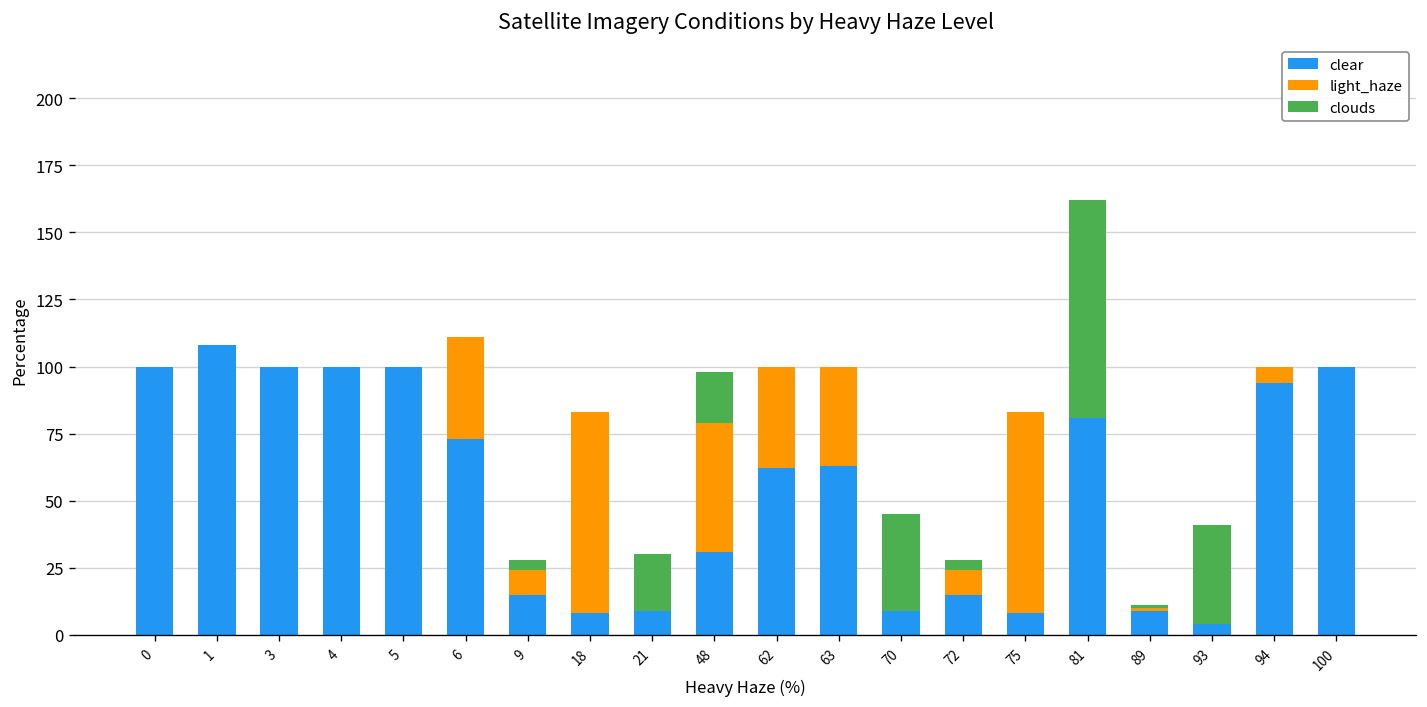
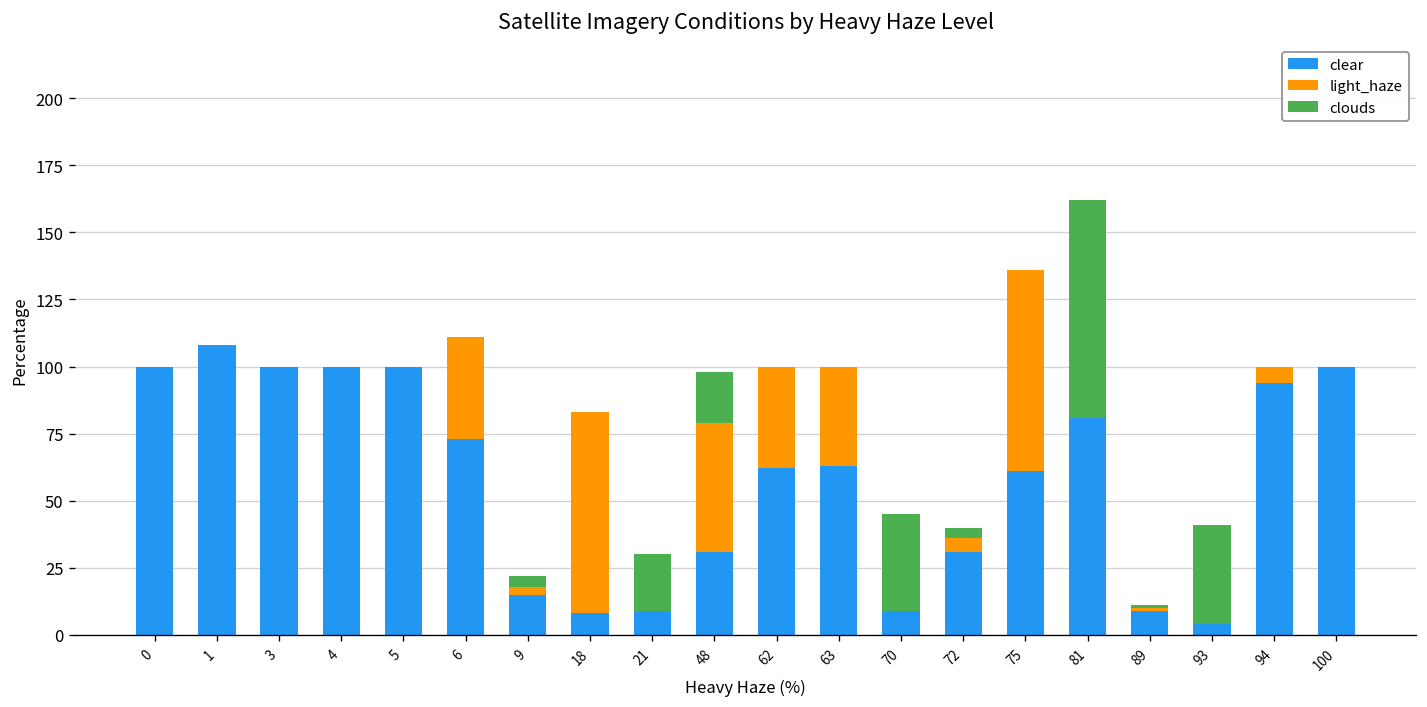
  {
    "clear": {
      "0": 100,
      "1": 108,
      "3": 100,
      "4": 100,
      "5": 100,
      "6": 73,
      "9": 15,
      "18": 8,
      "21": 9,
      "48": 31,
      "62": 62,
      "63": 63,
      "70": 9,
-     "72": 15,
-     "75": 8,
+     "72": 31,
+     "75": 61,
      "81": 81,
      "89": 9,
      "93": 4,
      "94": 94,
      "100": 100
    },
    "light_haze": {
      "0": 0,
      "1": 0,
      "3": 0,
      "4": 0,
      "5": 0,
      "6": 38,
-     "9": 9,
+     "9": 3,
      "18": 75,
      "21": 0,
      "48": 48,
      "62": 38,
      "63": 37,
      "70": 0,
-     "72": 9,
+     "72": 5,
      "75": 75,
      "81": 0,
      "93": 0,
      "94": 6,
      "100": 0
    },
    "clouds": {
      "0": 0,
      "1": 0,
      "3": 0,
      "4": 0,
      "5": 0,
      "6": 0,
      "9": 4,
      "18": 0,
      "21": 21,
      "48": 19,
      "62": 0,
      "63": 0,
      "70": 36,
      "72": 4,
      "75": 0,
      "81": 81,
      "93": 37,
      "94": 0,
      "100": 0
    }
  }
